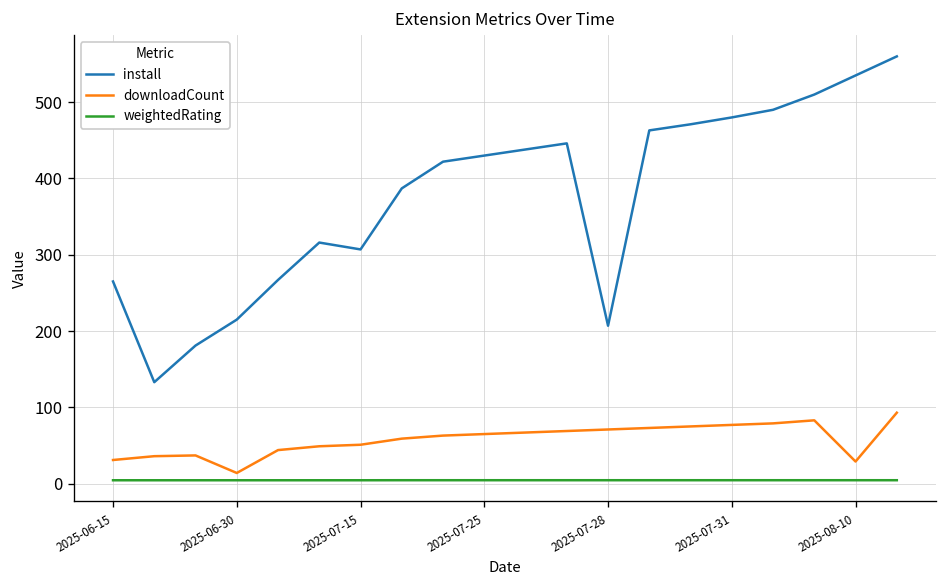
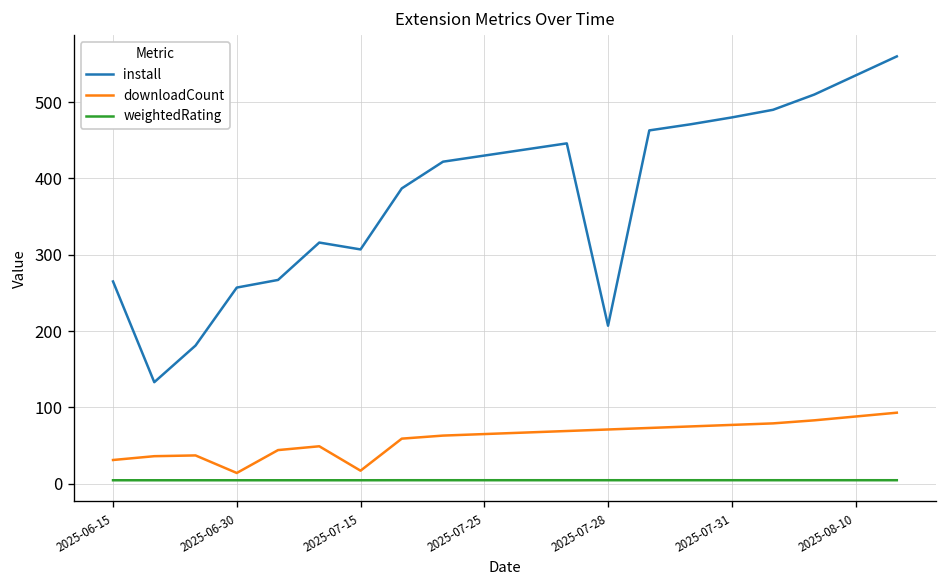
  {
    "install": {
      "2025-06-15": 270,
-     "2025-06-30": 220,
+     "2025-06-30": 260,
      "2025-07-15": 310,
      "2025-07-25": 430,
      "2025-07-28": 210,
      "2025-07-31": 480,
      "2025-08-10": 540
    },
    "downloadCount": {
      "2025-06-15": 30,
      "2025-06-30": 10,
-     "2025-07-15": 50,
+     "2025-07-15": 20,
      "2025-07-25": 70,
      "2025-07-28": 70,
      "2025-07-31": 80,
-     "2025-08-10": 30
+     "2025-08-10": 90
    },
    "weightedRating": {
      "2025-06-15": 0,
      "2025-06-30": 0,
      "2025-07-15": 0,
      "2025-07-25": 0,
      "2025-07-28": 0,
      "2025-07-31": 0,
      "2025-08-10": 0
    }
  }
